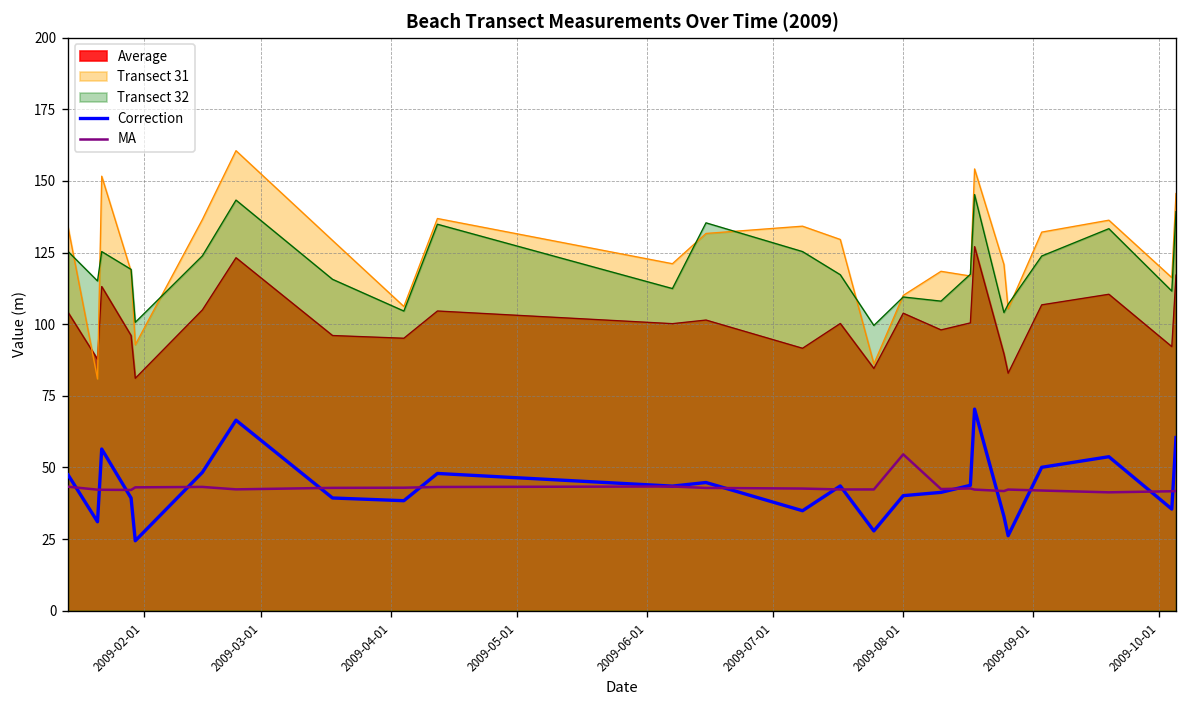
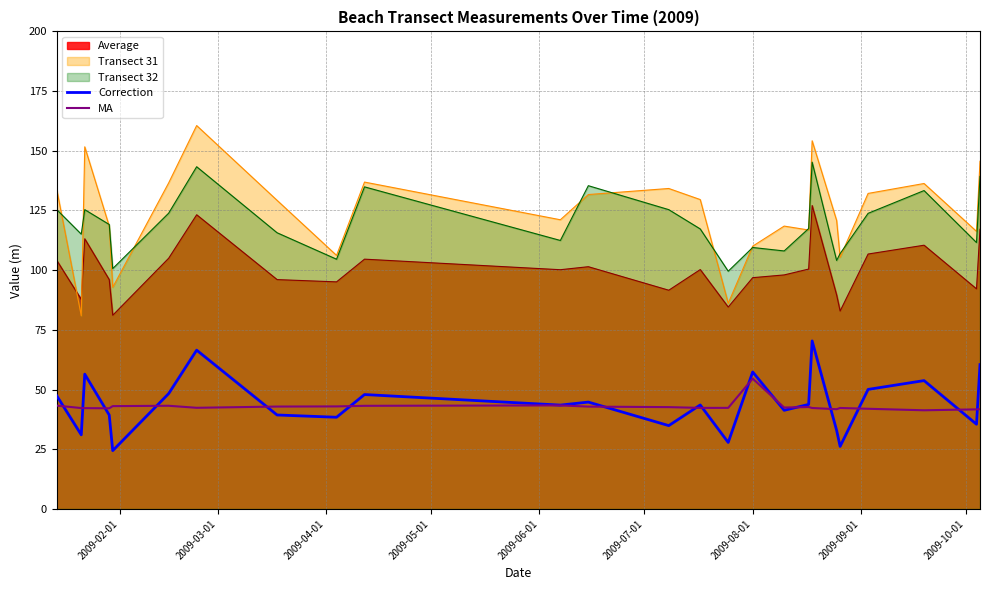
  {
    "Average": {
-     "2009-08-01": 104
+     "2009-08-01": 97
    },
    "Correction": {
-     "2009-08-01": 40
+     "2009-08-01": 57
    },
    "MA": {
      "2009-08-01": 55
    }
  }
